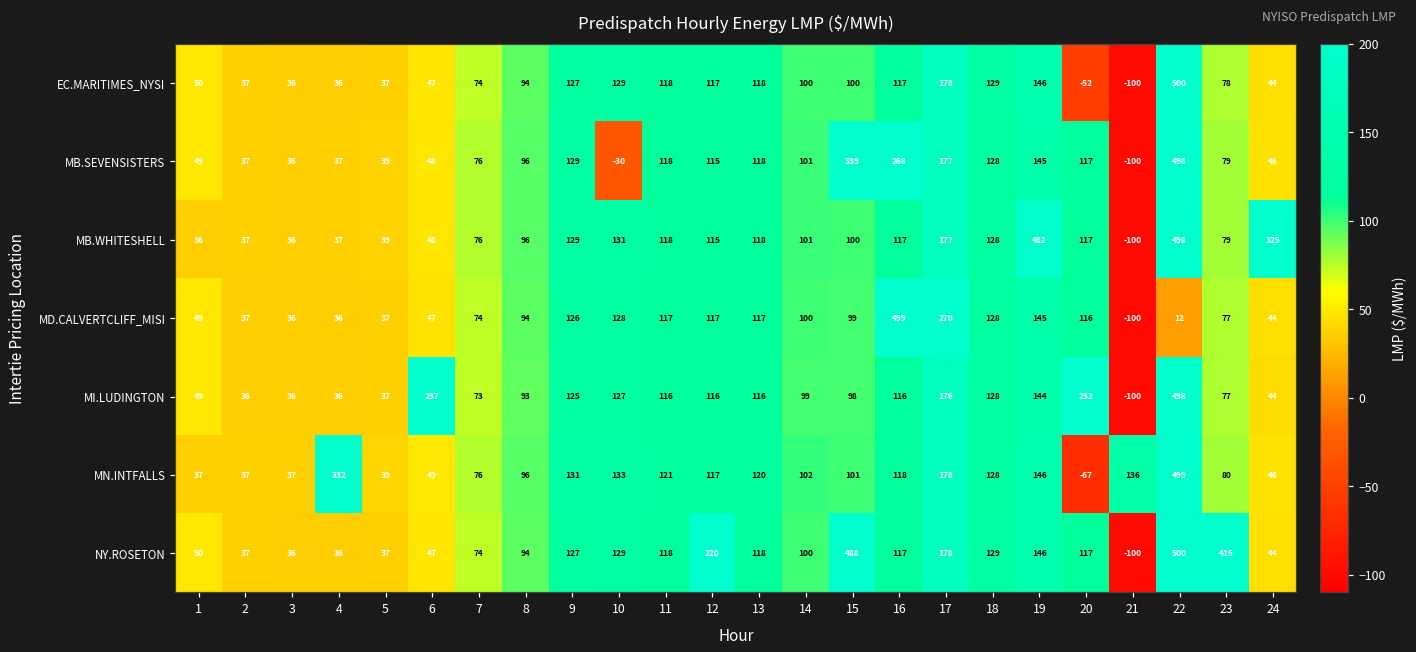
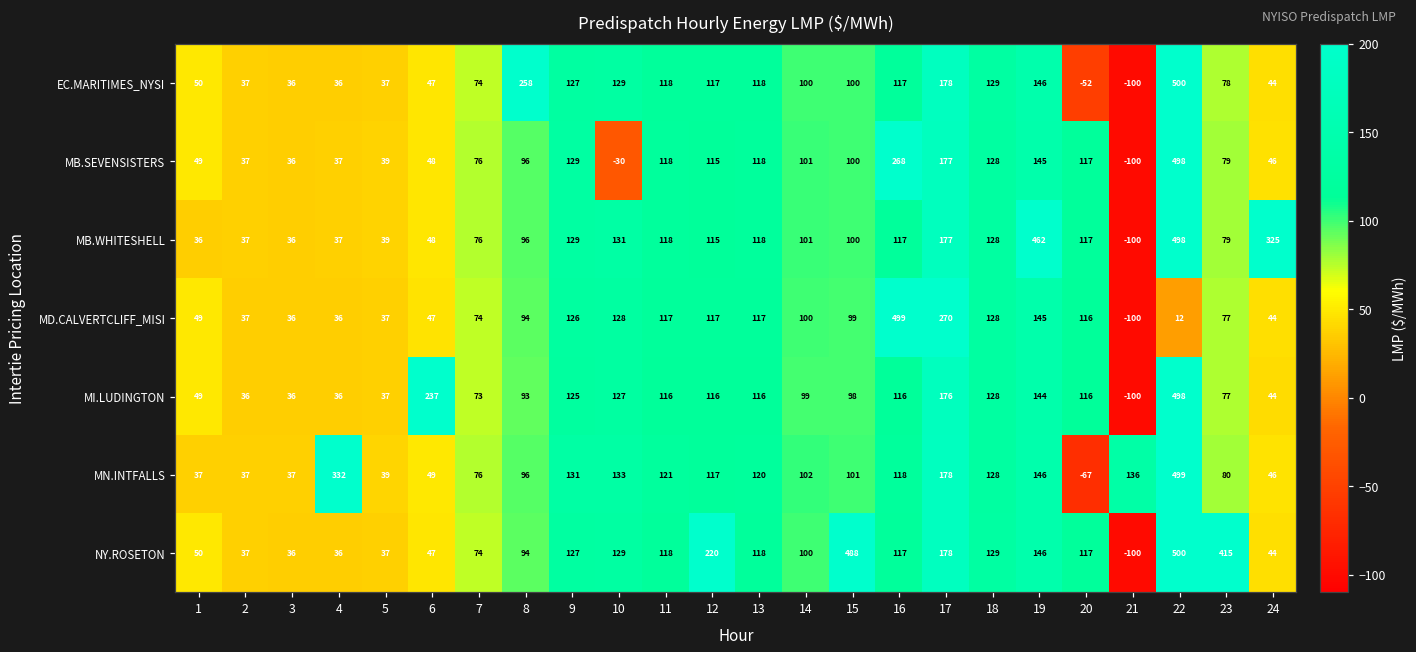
  {
    "EC.MARITIMES_NYSI": {
      "1": 50,
      "2": 37,
      "3": 36,
      "4": 36,
      "5": 37,
      "6": 47,
      "7": 74,
-     "8": 94,
+     "8": 258,
      "9": 127,
      "10": 129,
      "11": 118,
      "12": 117,
      "13": 118,
      "14": 100,
      "15": 100,
      "16": 117,
      "17": 178,
      "18": 129,
      "19": 146,
      "20": -52,
      "21": -100,
      "22": 500,
      "23": 78,
      "24": 44
    },
    "MB.SEVENSISTERS": {
      "1": 49,
      "2": 37,
      "3": 36,
      "4": 37,
      "5": 39,
      "6": 48,
      "7": 76,
      "8": 96,
      "9": 129,
      "10": -30,
      "11": 118,
      "12": 115,
      "13": 118,
      "14": 101,
-     "15": 339,
+     "15": 100,
      "16": 268,
      "17": 177,
      "18": 128,
      "19": 145,
      "20": 117,
      "21": -100,
      "22": 498,
      "23": 79,
      "24": 46
    },
    "MB.WHITESHELL": {
      "1": 36,
      "2": 37,
      "3": 36,
      "4": 37,
      "5": 39,
      "6": 48,
      "7": 76,
      "8": 96,
      "9": 129,
      "10": 131,
      "11": 118,
      "12": 115,
      "13": 118,
      "14": 101,
      "15": 100,
      "16": 117,
      "17": 177,
      "18": 128,
      "19": 462,
      "20": 117,
      "21": -100,
      "22": 498,
      "23": 79,
      "24": 325
    },
    "MD.CALVERTCLIFF_MISI": {
      "1": 49,
      "2": 37,
      "3": 36,
      "4": 36,
      "5": 37,
      "6": 47,
      "7": 74,
      "8": 94,
      "9": 126,
      "10": 128,
      "11": 117,
      "12": 117,
      "13": 117,
      "14": 100,
      "15": 99,
      "16": 499,
      "17": 270,
      "18": 128,
      "19": 145,
      "20": 116,
      "21": -100,
      "22": 12,
      "23": 77,
      "24": 44
    },
    "MI.LUDINGTON": {
      "1": 49,
      "2": 36,
      "3": 36,
      "4": 36,
      "5": 37,
      "6": 237,
      "7": 73,
      "8": 93,
      "9": 125,
      "10": 127,
      "11": 116,
      "12": 116,
      "13": 116,
      "14": 99,
      "15": 98,
      "16": 116,
      "17": 176,
      "18": 128,
      "19": 144,
-     "20": 232,
+     "20": 116,
      "21": -100,
      "22": 498,
      "23": 77,
      "24": 44
    },
    "MN.INTFALLS": {
      "1": 37,
      "2": 37,
      "3": 37,
      "4": 332,
      "5": 39,
      "6": 49,
      "7": 76,
      "8": 96,
      "9": 131,
      "10": 133,
      "11": 121,
      "12": 117,
      "13": 120,
      "14": 102,
      "15": 101,
      "16": 118,
      "17": 178,
      "18": 128,
      "19": 146,
      "20": -67,
      "21": 136,
      "22": 499,
      "23": 80,
      "24": 46
    },
    "NY.ROSETON": {
      "1": 50,
      "2": 37,
      "3": 36,
      "4": 36,
      "5": 37,
      "6": 47,
      "7": 74,
      "8": 94,
      "9": 127,
      "10": 129,
      "11": 118,
      "12": 220,
      "13": 118,
      "14": 100,
      "15": 488,
      "16": 117,
      "17": 178,
      "18": 129,
      "19": 146,
      "20": 117,
      "21": -100,
      "22": 500,
      "23": 415,
      "24": 44
    }
  }
